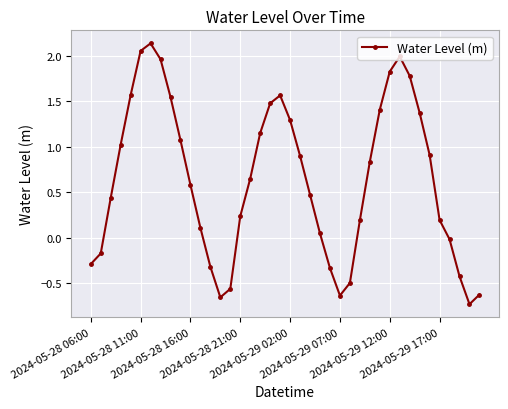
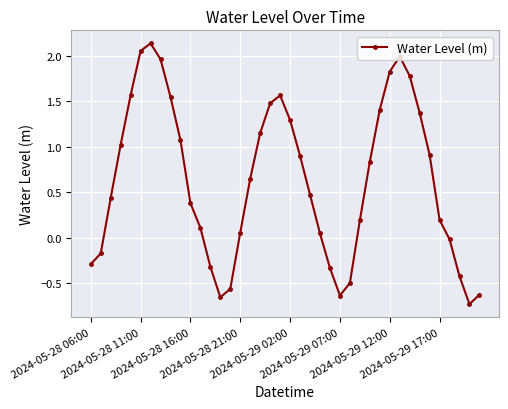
  {
    "2024-05-28 06:00": -0.3,
    "2024-05-28 11:00": 2.1,
-   "2024-05-28 16:00": 0.6,
-   "2024-05-28 21:00": 0.2,
+   "2024-05-28 16:00": 0.4,
+   "2024-05-28 21:00": 0.1,
    "2024-05-29 02:00": 1.3,
    "2024-05-29 07:00": -0.6,
    "2024-05-29 12:00": 1.8,
    "2024-05-29 17:00": 0.2
  }
